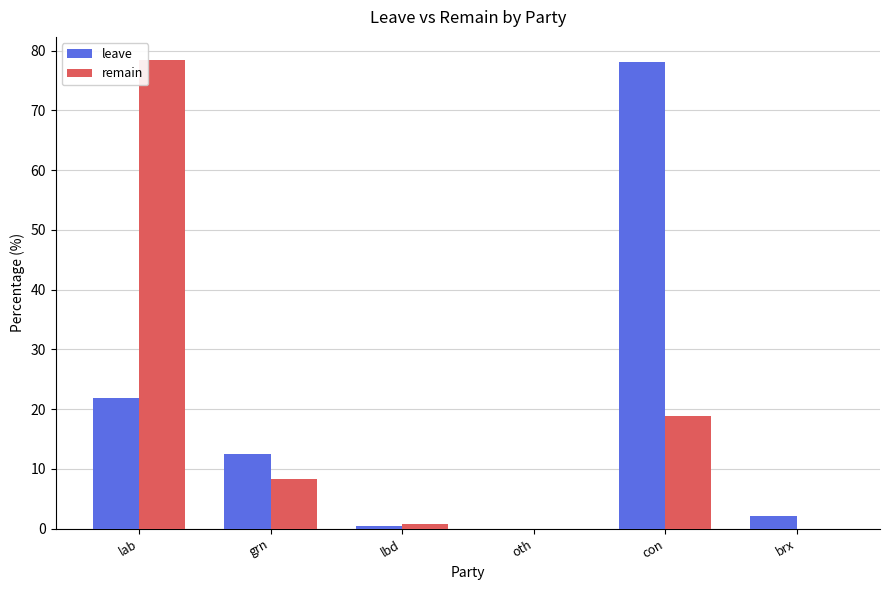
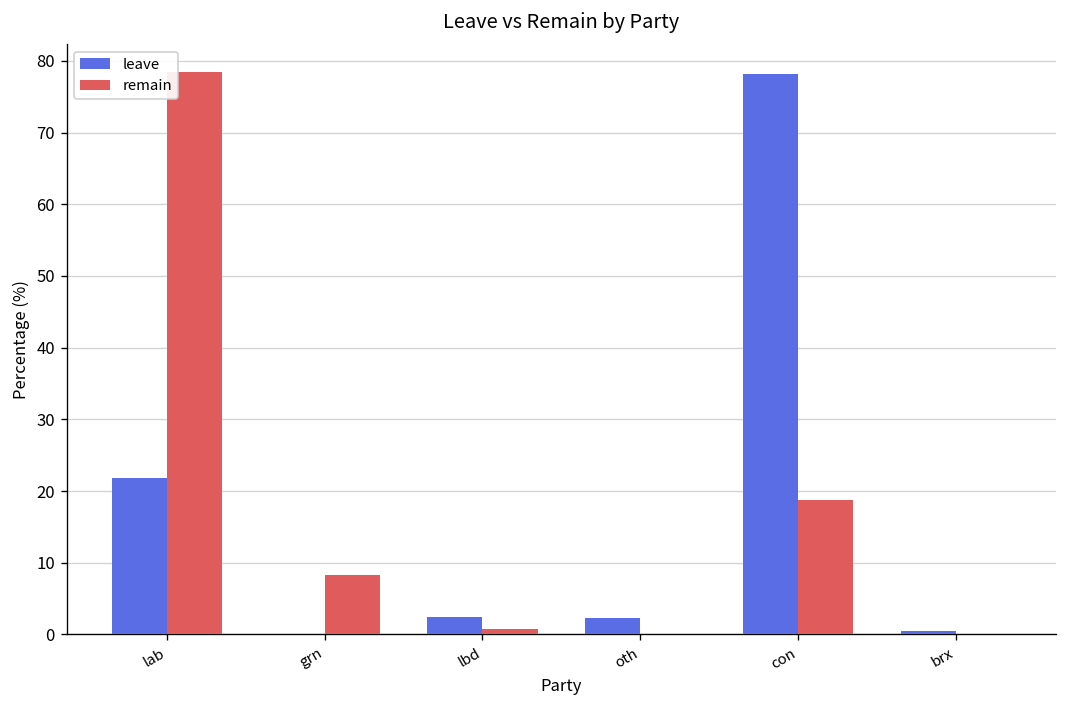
  {
    "leave": {
      "lab": 22,
-     "grn": 13,
-     "lbd": 1,
-     "oth": 0,
+     "grn": 0,
+     "lbd": 2,
+     "oth": 2,
      "con": 78,
-     "brx": 2
+     "brx": 0
    },
    "remain": {
      "lab": 78,
      "grn": 8,
      "lbd": 1,
      "oth": 0,
      "con": 19,
      "brx": 0
    }
  }
